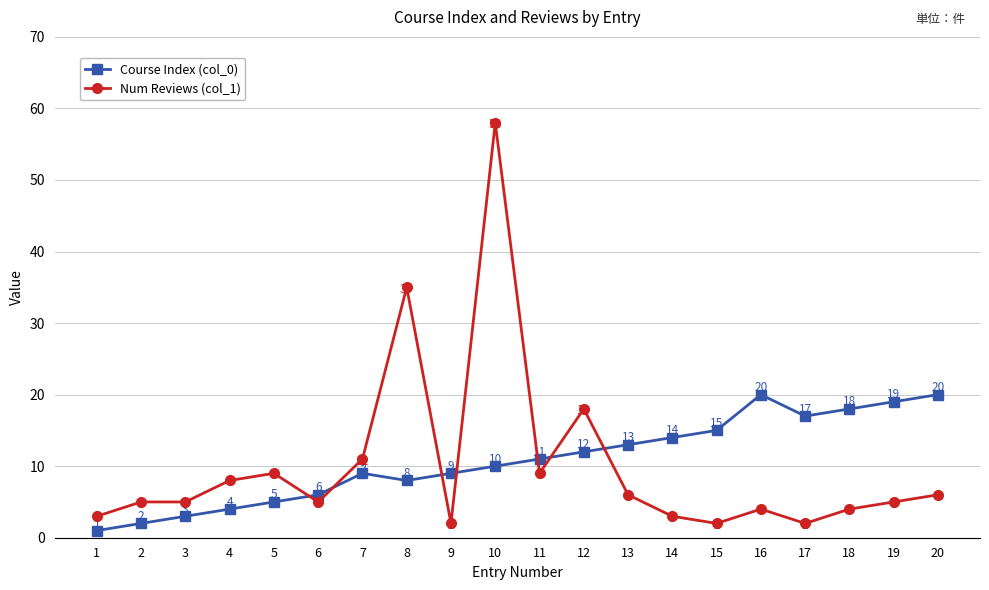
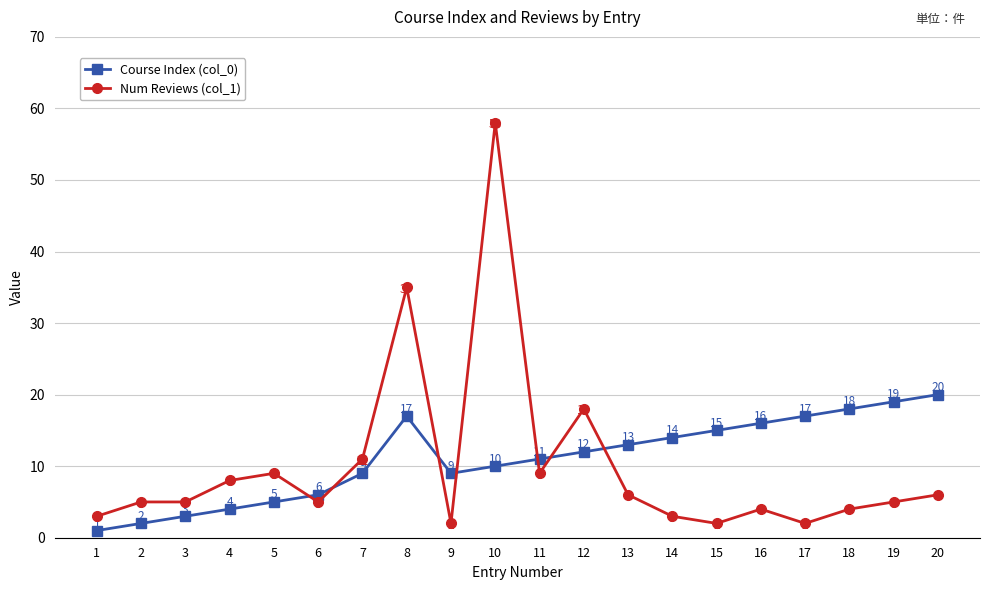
  {
    "Course Index (col_0)": {
      "2": 2,
      "4": 4,
      "5": 5,
      "6": 6,
-     "8": 8,
+     "8": 17,
      "9": 9,
      "10": 10,
      "11": 11,
      "12": 12,
      "13": 13,
      "14": 14,
      "15": 15,
-     "16": 20,
+     "16": 16,
      "17": 17,
      "18": 18,
      "19": 19,
      "20": 20
    },
    "Num Reviews (col_1)": {
      "2": 5,
      "4": 8,
      "5": 9,
      "6": 5,
      "8": 35,
      "9": 2,
      "10": 58,
      "11": 9,
      "12": 18,
      "13": 6,
      "14": 3,
      "15": 2,
      "16": 4,
      "17": 2,
      "18": 4,
      "19": 5,
      "20": 6
    }
  }
